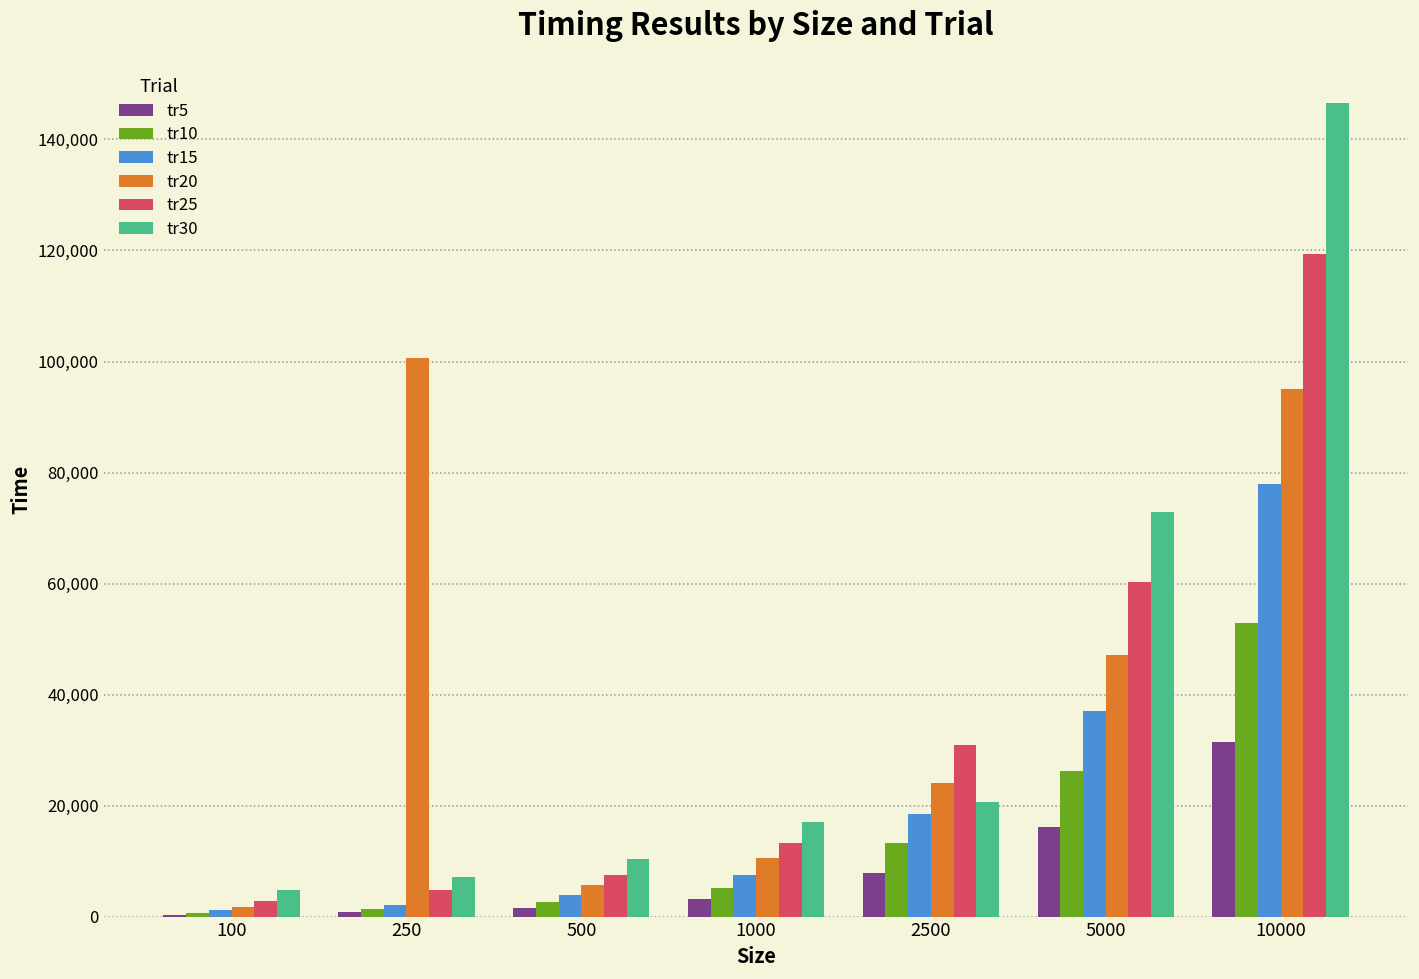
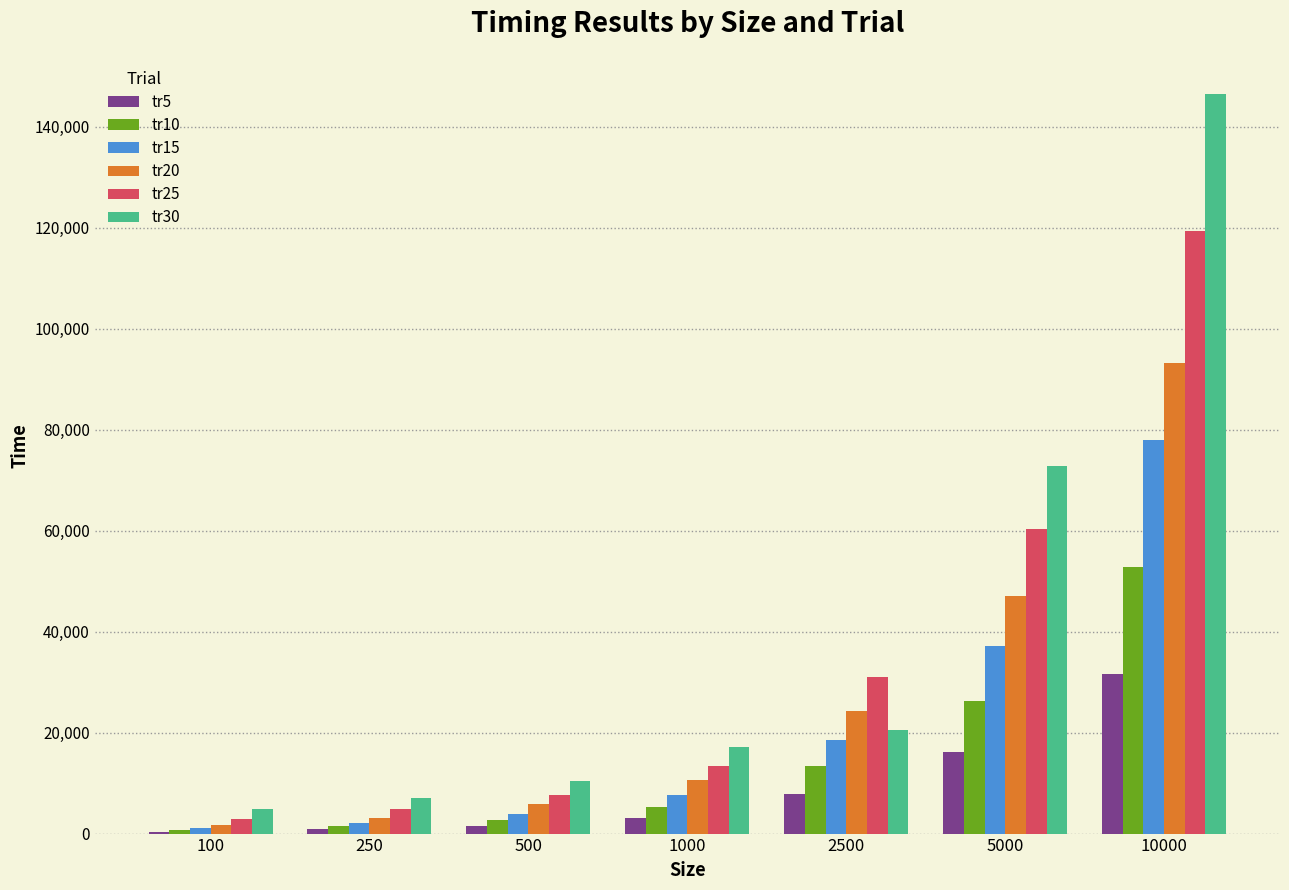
  {
    "tr5": {
      "250": "1,000",
      "500": "2,000",
      "1000": "3,000",
      "2500": "8,000",
      "5000": "16,000",
      "10000": "32,000"
    },
    "tr10": {
      "100": "1,000",
      "250": "1,000",
      "500": "3,000",
      "1000": "5,000",
      "2500": "13,000",
      "5000": "26,000",
      "10000": "53,000"
    },
    "tr15": {
      "100": "1,000",
      "250": "2,000",
      "500": "4,000",
      "1000": "8,000",
      "2500": "18,000",
      "5000": "37,000",
      "10000": "78,000"
    },
    "tr20": {
      "100": "2,000",
-     "250": "101,000",
+     "250": "3,000",
      "500": "6,000",
      "1000": "11,000",
      "2500": "24,000",
      "5000": "47,000",
-     "10000": "95,000"
+     "10000": "93,000"
    },
    "tr25": {
      "100": "3,000",
      "250": "5,000",
      "500": "8,000",
      "1000": "13,000",
      "2500": "31,000",
      "5000": "60,000",
      "10000": "119,000"
    },
    "tr30": {
      "100": "5,000",
      "250": "7,000",
      "500": "10,000",
      "1000": "17,000",
      "2500": "21,000",
      "5000": "73,000",
      "10000": "146,000"
    }
  }
